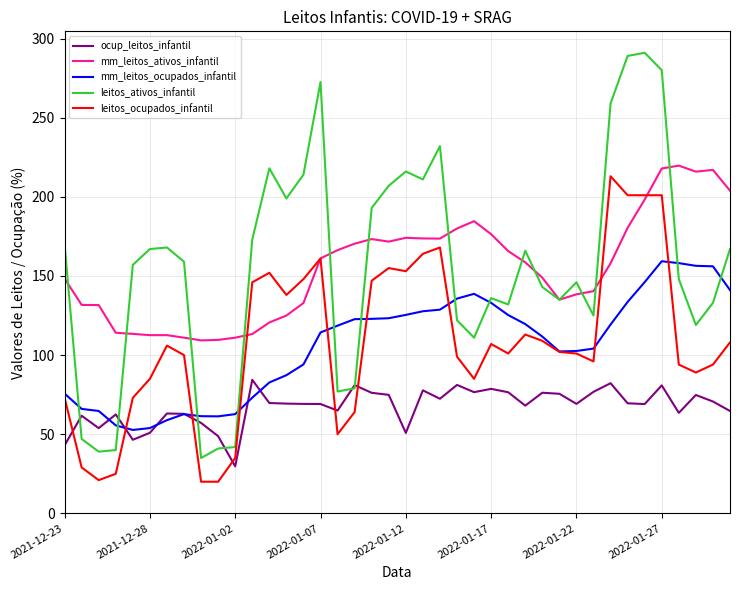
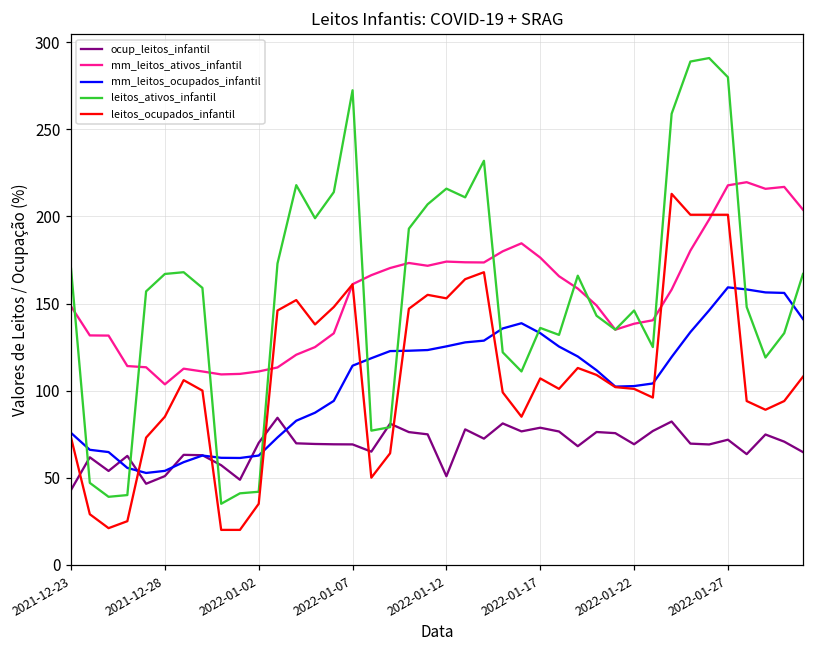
  {
    "ocup_leitos_infantil": {
      "2021-12-23": 43,
      "2021-12-28": 51,
-     "2022-01-02": 30,
+     "2022-01-02": 70,
      "2022-01-07": 69,
      "2022-01-12": 51,
      "2022-01-17": 79,
      "2022-01-22": 69,
-     "2022-01-27": 81
+     "2022-01-27": 72
    },
    "mm_leitos_ativos_infantil": {
      "2021-12-23": 148,
-     "2021-12-28": 113,
+     "2021-12-28": 104,
      "2022-01-02": 111,
      "2022-01-12": 174,
      "2022-01-17": 176,
      "2022-01-22": 138,
      "2022-01-27": 218
    },
    "mm_leitos_ocupados_infantil": {
      "2021-12-23": 76,
      "2021-12-28": 54,
      "2022-01-02": 63,
      "2022-01-07": 114,
      "2022-01-12": 125,
      "2022-01-17": 133,
      "2022-01-27": 159
    },
    "leitos_ativos_infantil": {
      "2021-12-23": 170,
      "2021-12-28": 167,
      "2022-01-02": 42,
      "2022-01-07": 273,
      "2022-01-12": 216,
      "2022-01-17": 136,
      "2022-01-22": 146,
      "2022-01-27": 280
    },
    "leitos_ocupados_infantil": {
      "2021-12-23": 73,
      "2021-12-28": 85,
      "2022-01-02": 35,
      "2022-01-12": 153,
      "2022-01-17": 107,
      "2022-01-27": 201
    }
  }
